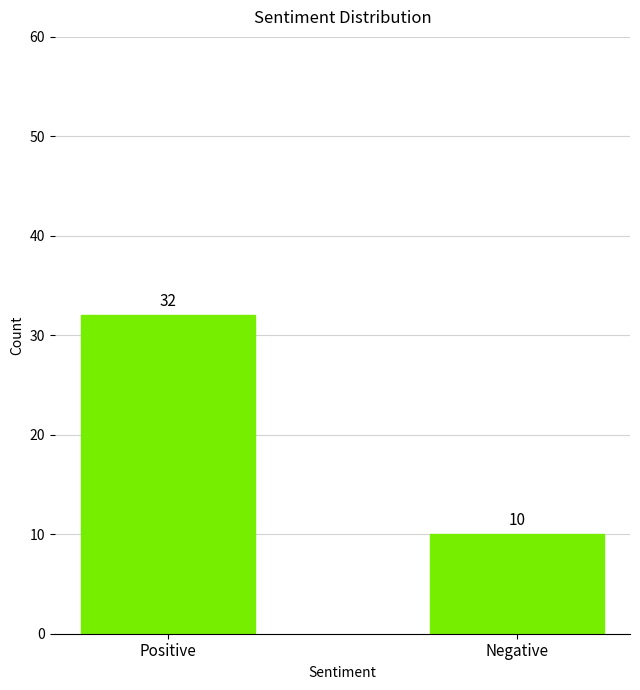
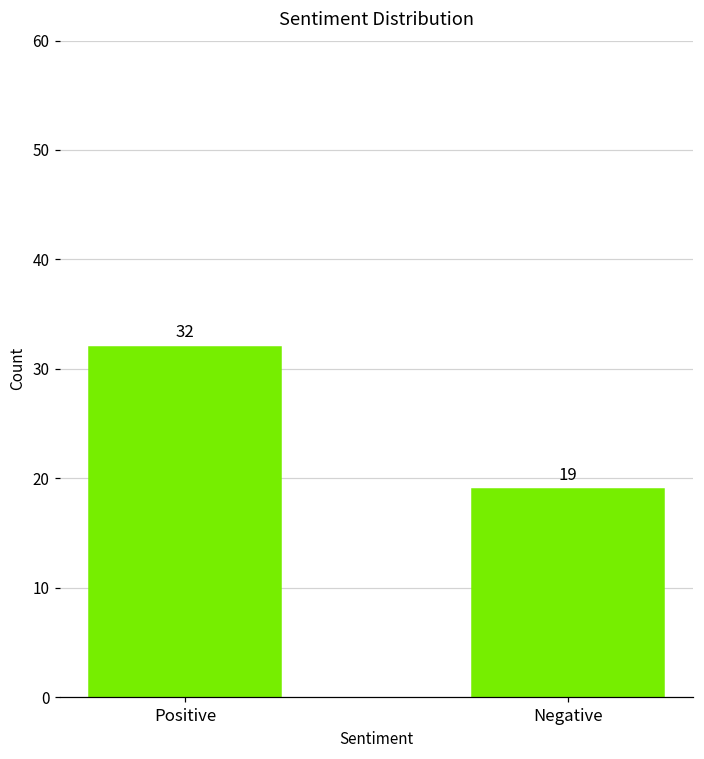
  {
    "Positive": 32,
-   "Negative": 10
+   "Negative": 19
  }
